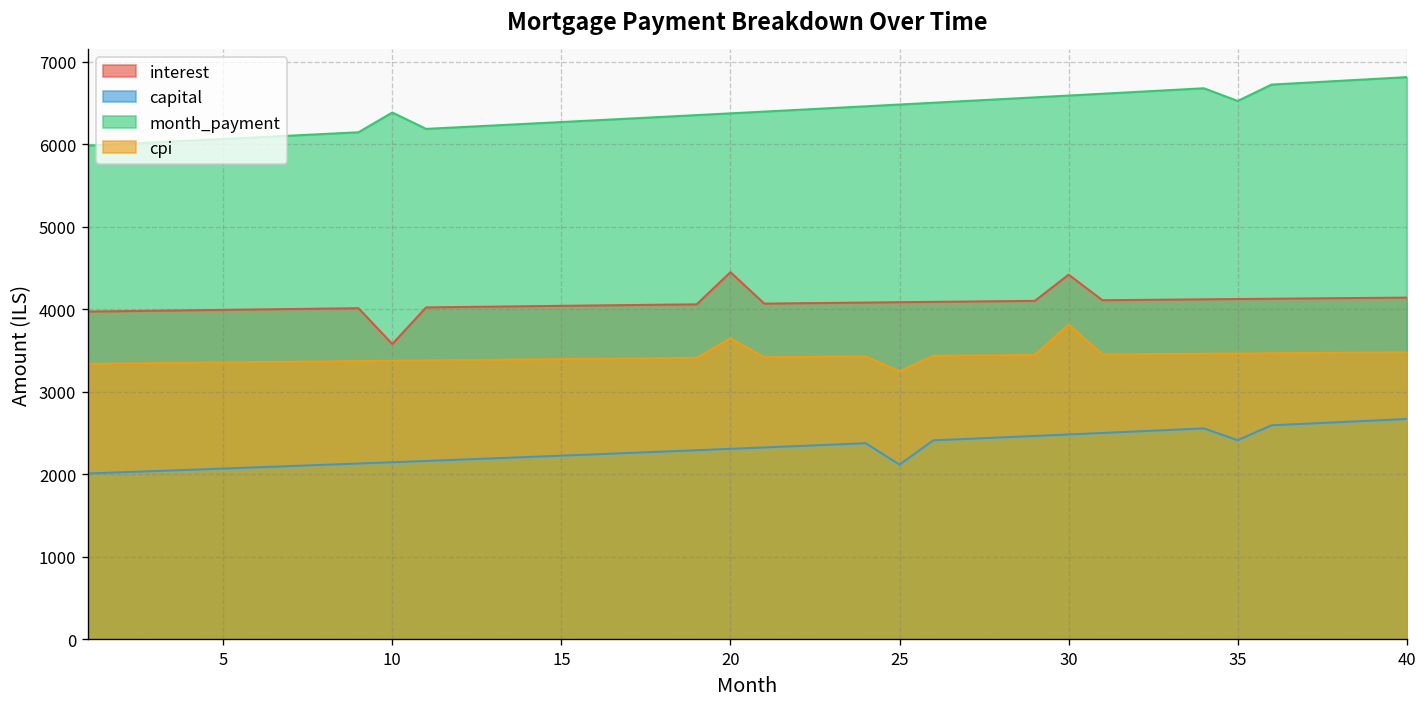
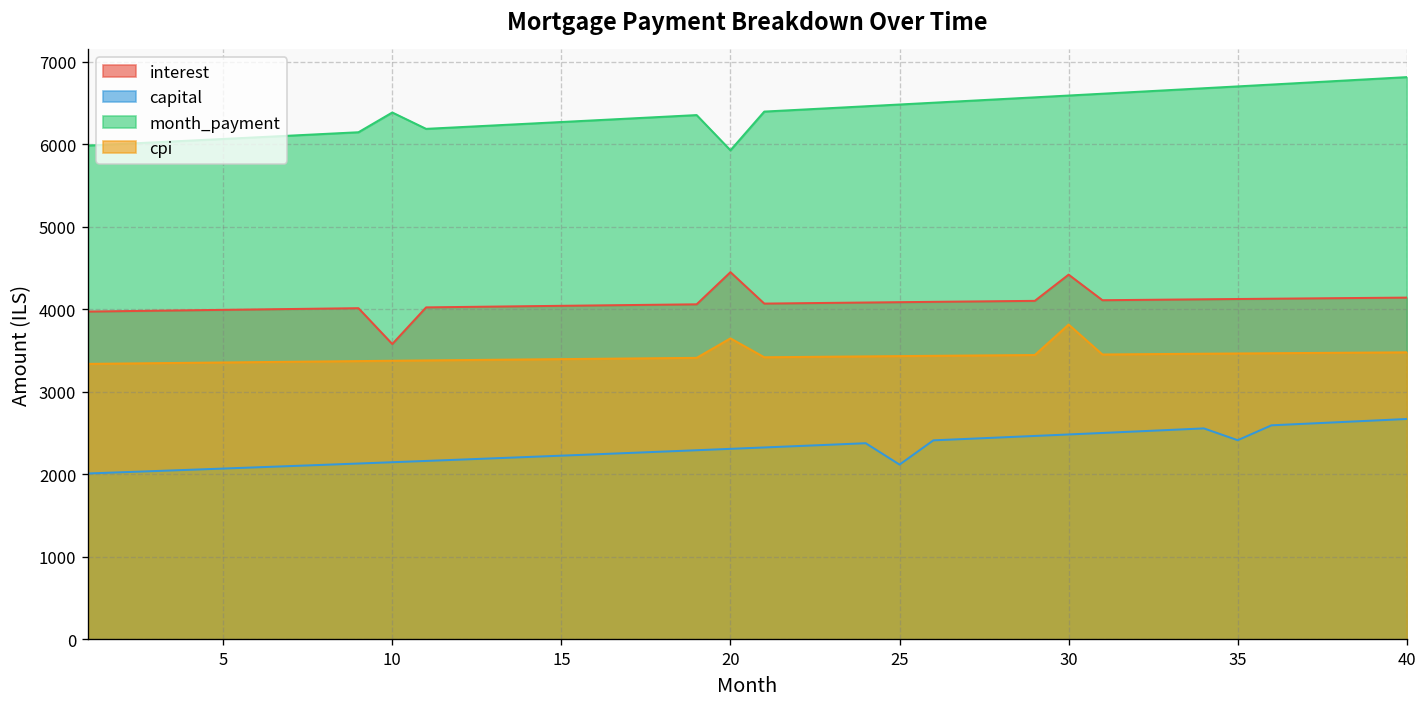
  {
    "interest": {
      "5": 4000,
      "10": 3600,
      "15": 4000,
      "20": 4400,
      "25": 4100,
      "30": 4400,
      "35": 4100,
      "40": 4100
    },
    "capital": {
      "5": 2100,
      "10": 2100,
      "15": 2200,
      "20": 2300,
      "25": 2100,
      "30": 2500,
      "35": 2400,
      "40": 2700
    },
    "month_payment": {
      "10": 6400,
      "15": 6300,
-     "20": 6400,
+     "20": 5900,
      "25": 6500,
      "30": 6600,
-     "35": 6500,
+     "35": 6700,
      "40": 6800
    },
    "cpi": {
      "5": 3400,
      "10": 3400,
      "15": 3400,
      "20": 3600,
-     "25": 3200,
+     "25": 3400,
      "30": 3800,
      "35": 3500,
      "40": 3500
    }
  }
